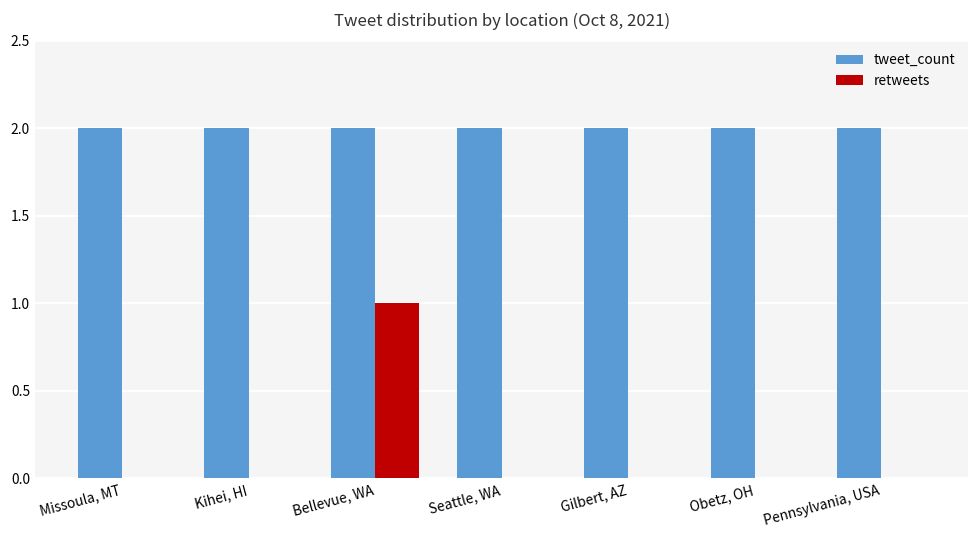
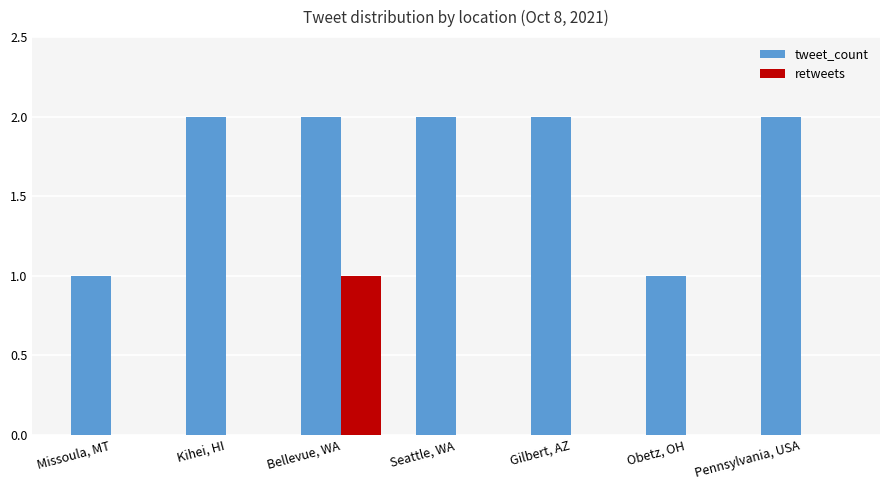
  {
    "tweet_count": {
-     "Missoula, MT": 2,
+     "Missoula, MT": 1,
      "Kihei, HI": 2,
      "Bellevue, WA": 2,
      "Seattle, WA": 2,
      "Gilbert, AZ": 2,
-     "Obetz, OH": 2,
+     "Obetz, OH": 1,
      "Pennsylvania, USA": 2
    },
    "retweets": {
      "Missoula, MT": 0,
      "Kihei, HI": 0,
      "Bellevue, WA": 1,
      "Seattle, WA": 0,
      "Gilbert, AZ": 0,
      "Obetz, OH": 0,
      "Pennsylvania, USA": 0
    }
  }
